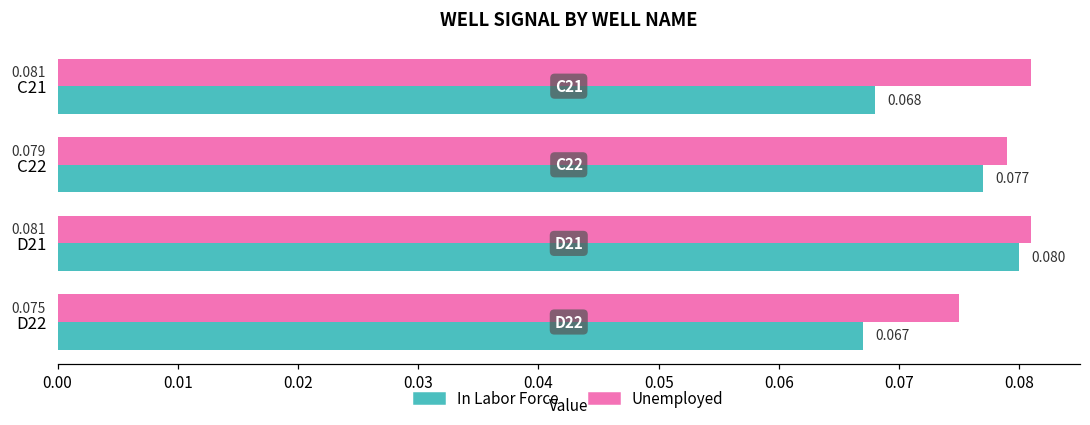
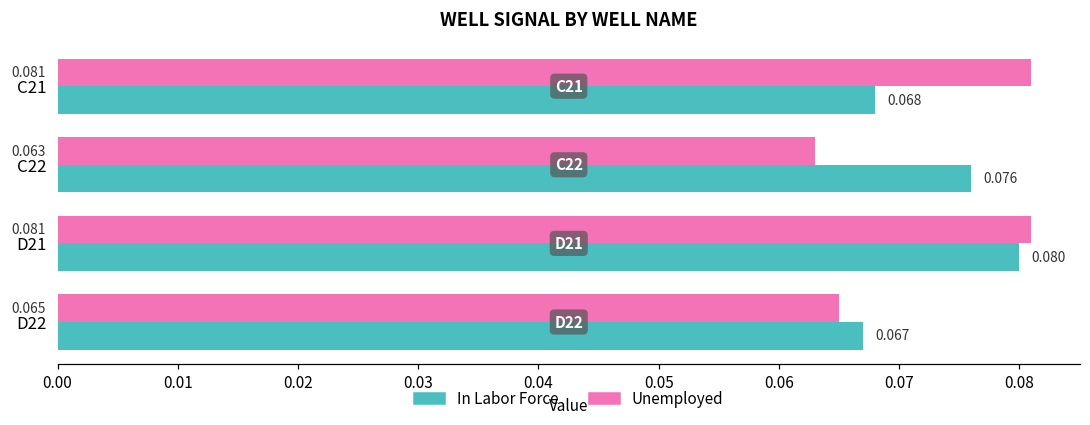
  {
    "In Labor Force": {
      "C21": 0.068,
-     "C22": 0.077,
+     "C22": 0.076,
      "D21": 0.080,
      "D22": 0.067
    },
    "Unemployed": {
-     "C22": 0.079,
-     "D22": 0.075
+     "C22": 0.063,
+     "D22": 0.065
    }
  }
